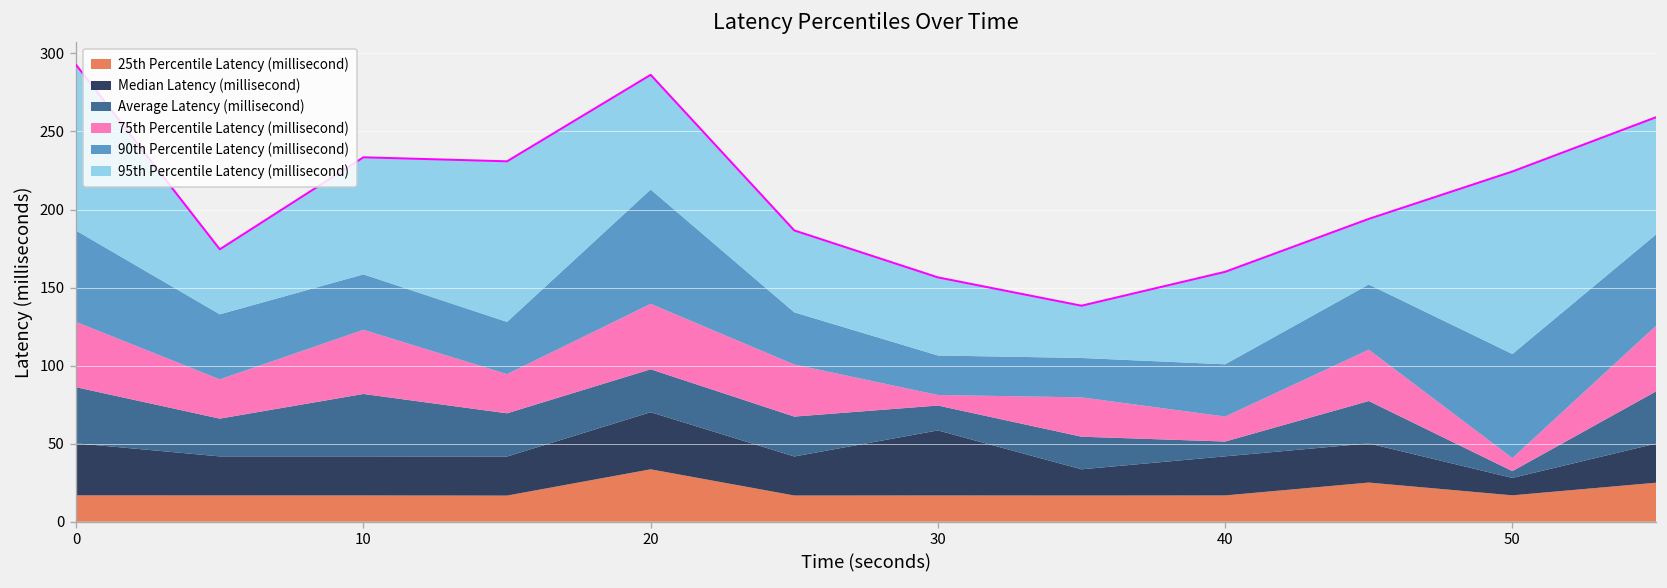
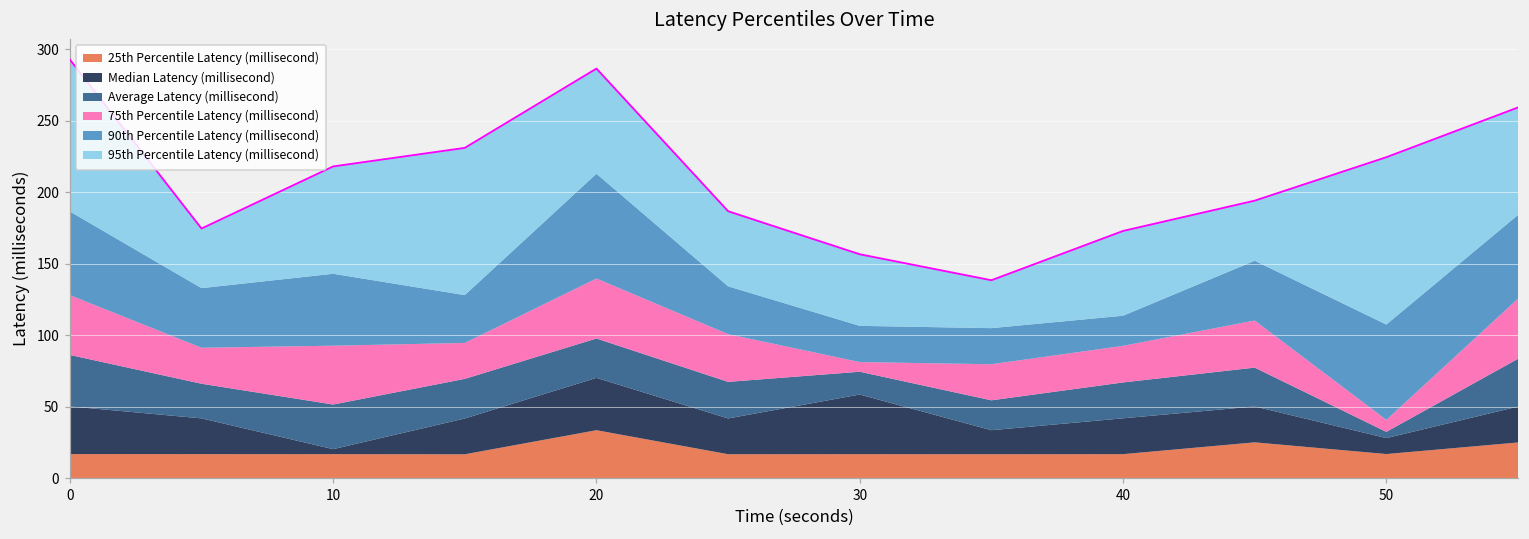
  {
    "25th Percentile Latency (millisecond)": {
      "0": 17,
      "10": 17,
      "20": 34,
      "30": 17,
      "40": 17,
      "50": 17
    },
    "Median Latency (millisecond)": {
      "0": 33,
-     "10": 25,
+     "10": 3,
      "20": 37,
      "30": 42,
      "40": 25,
      "50": 11
    },
    "Average Latency (millisecond)": {
      "0": 36,
-     "10": 40,
+     "10": 31,
      "20": 28,
      "30": 16,
-     "40": 9,
+     "40": 25,
      "50": 4
    },
    "75th Percentile Latency (millisecond)": {
      "0": 42,
      "10": 41,
      "20": 42,
      "30": 7,
-     "40": 16,
+     "40": 26,
      "50": 8
    },
    "90th Percentile Latency (millisecond)": {
      "0": 58,
-     "10": 35,
+     "10": 50,
      "20": 73,
      "30": 25,
-     "40": 33,
+     "40": 21,
      "50": 67
    },
    "95th Percentile Latency (millisecond)": {
      "0": 106,
      "10": 75,
      "20": 74,
      "30": 50,
      "40": 59,
      "50": 117
    }
  }
